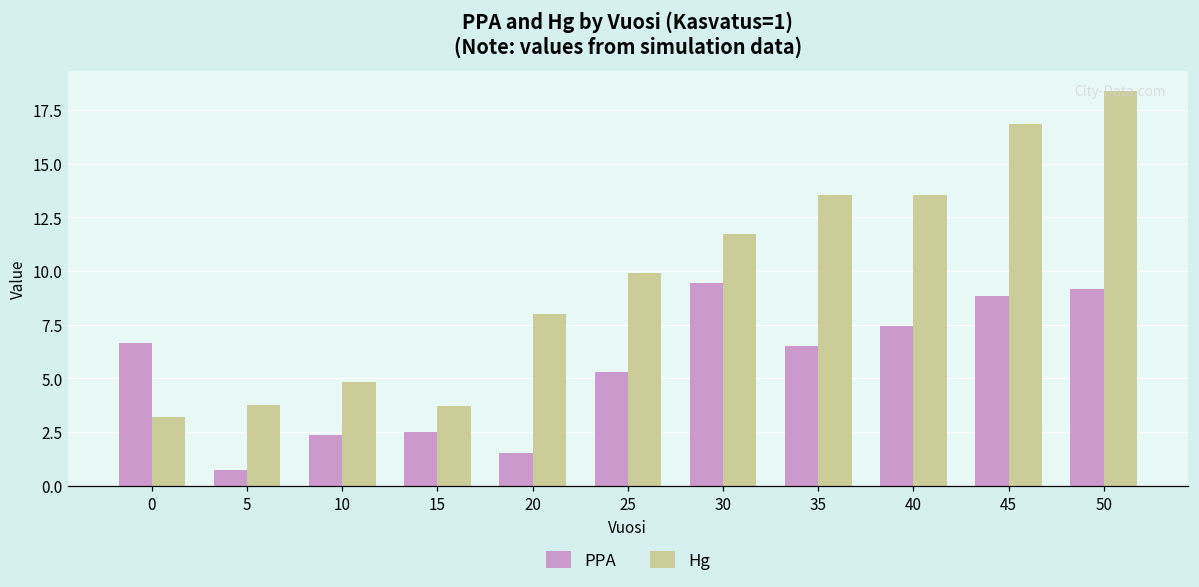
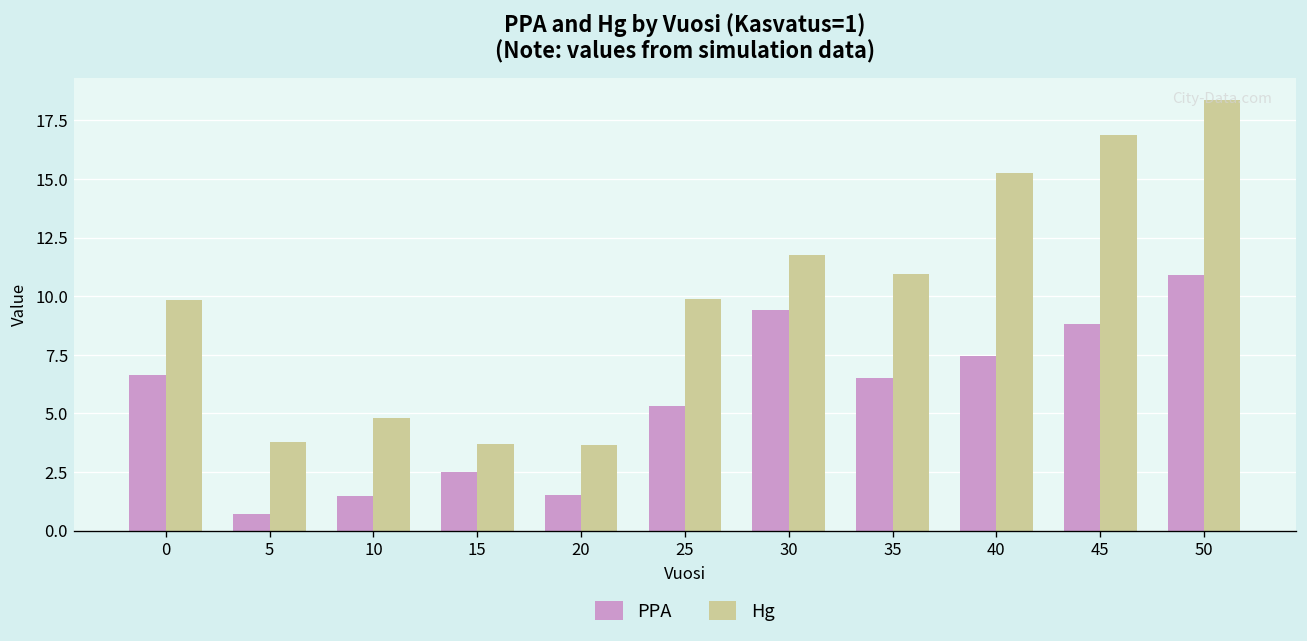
  {
    "PPA": {
      "0": 6.6,
      "5": 0.7,
-     "10": 2.4,
+     "10": 1.5,
      "15": 2.5,
      "20": 1.5,
      "25": 5.3,
      "30": 9.4,
      "35": 6.5,
      "40": 7.5,
      "45": 8.8,
-     "50": 9.2
+     "50": 10.9
    },
    "Hg": {
-     "0": 3.2,
+     "0": 9.9,
      "5": 3.8,
      "10": 4.8,
      "15": 3.7,
-     "20": 8.0,
+     "20": 3.6,
      "25": 9.9,
      "30": 11.7,
-     "35": 13.5,
-     "40": 13.5,
+     "35": 11.0,
+     "40": 15.2,
      "45": 16.9,
      "50": 18.4
    }
  }
